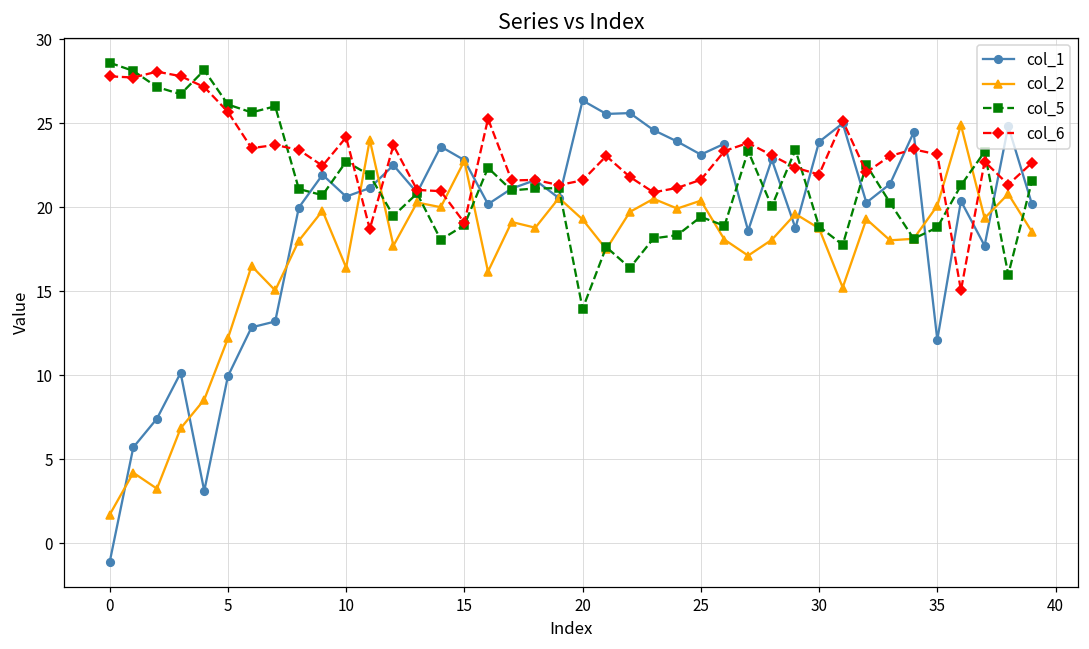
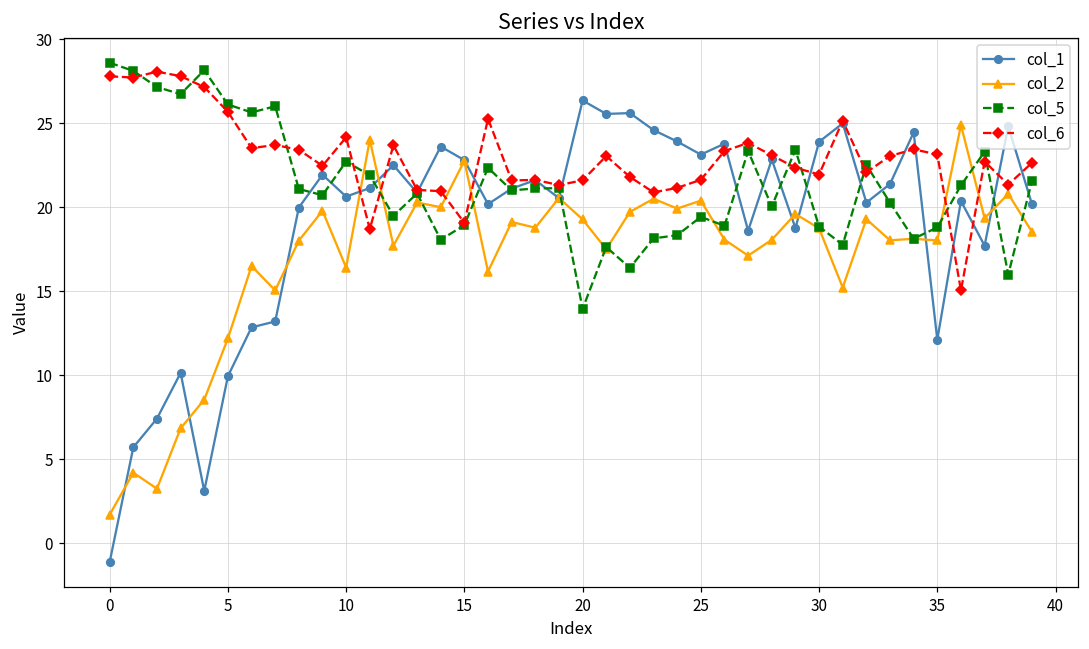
  {
    "col_1": {
      "0": -1.1,
      "5": 9.9,
      "10": 20.6,
      "20": 26.4,
      "25": 23.1,
      "30": 23.9,
      "35": 12.1
    },
    "col_2": {
      "0": 1.7,
      "5": 12.2,
      "10": 16.4,
      "20": 19.3,
      "25": 20.4,
-     "35": 20.1
+     "35": 18.0
    },
    "col_5": {
      "0": 28.6,
      "5": 26.1,
      "10": 22.7,
      "20": 14.0,
      "25": 19.4,
      "35": 18.8
    },
    "col_6": {
      "0": 27.8,
      "5": 25.7,
      "10": 24.2,
      "20": 21.6,
      "25": 21.6,
      "30": 21.9,
      "35": 23.1
    }
  }
